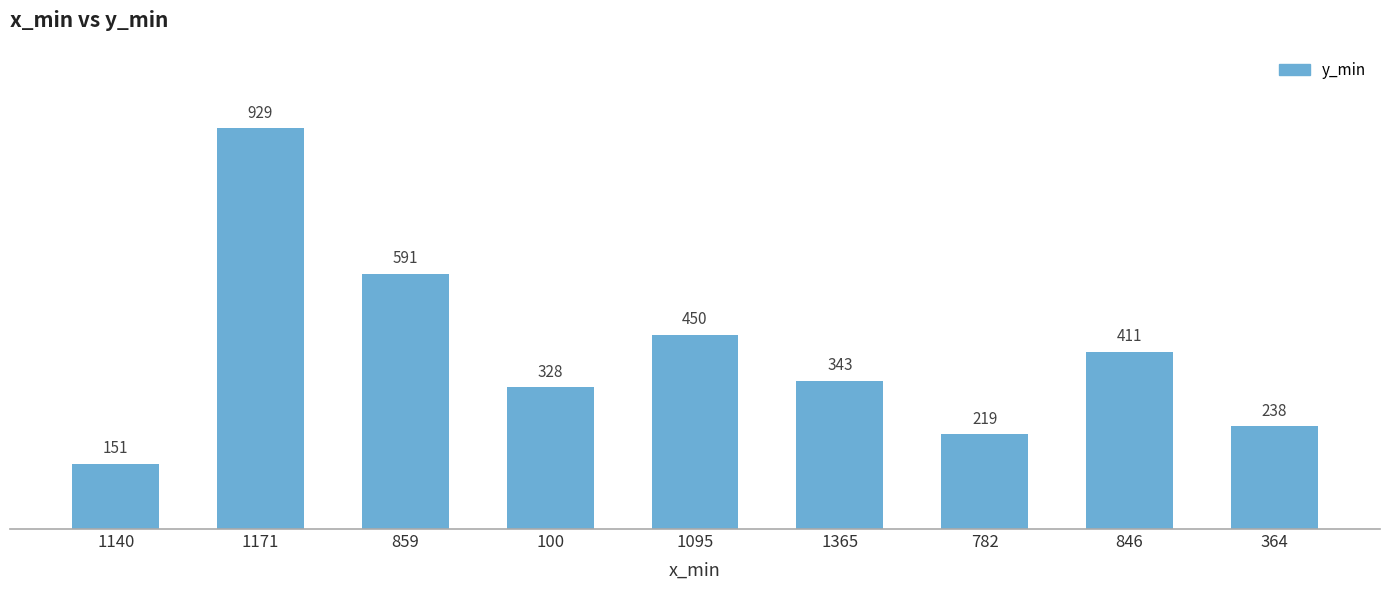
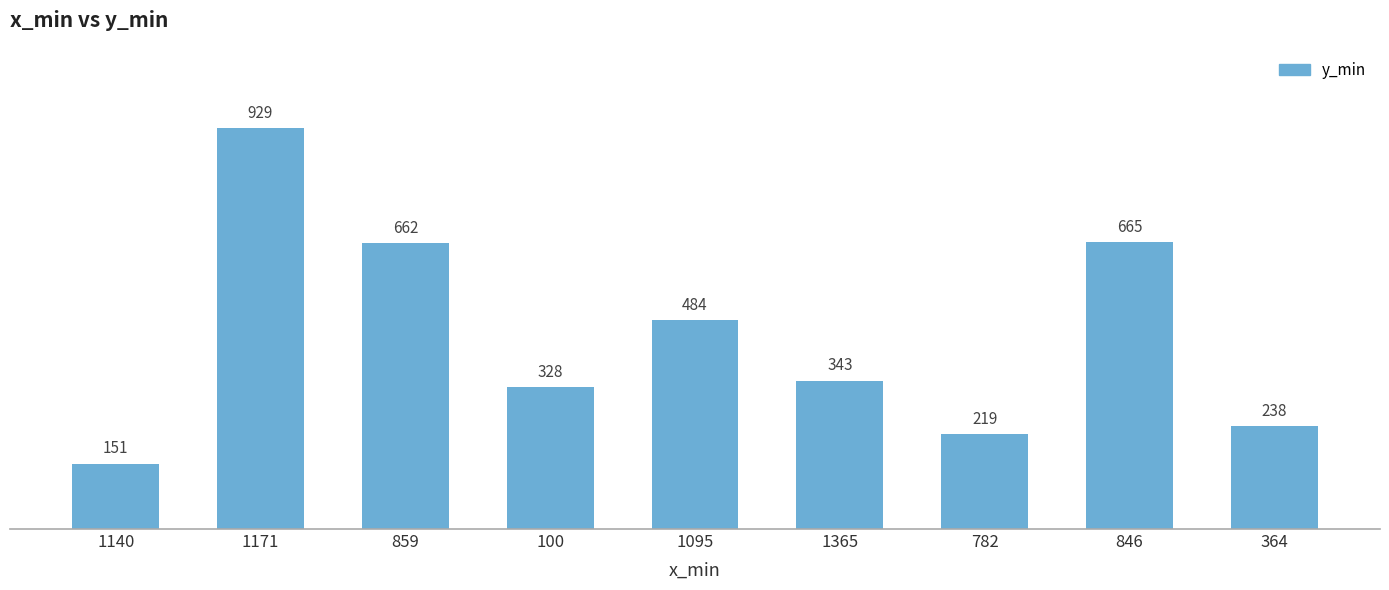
  {
    "1140": 151,
    "1171": 929,
-   "859": 591,
+   "859": 662,
    "100": 328,
-   "1095": 450,
+   "1095": 484,
    "1365": 343,
    "782": 219,
-   "846": 411,
+   "846": 665,
    "364": 238
  }
